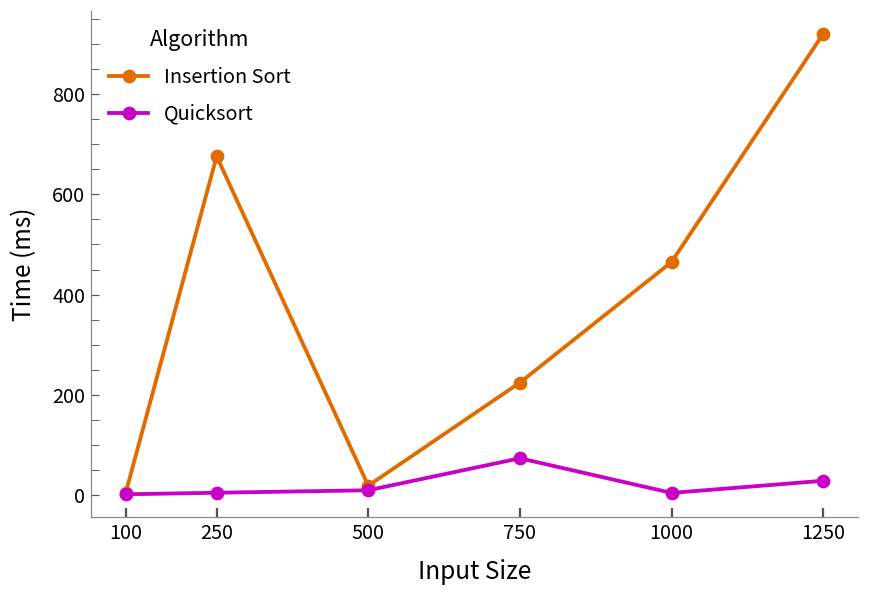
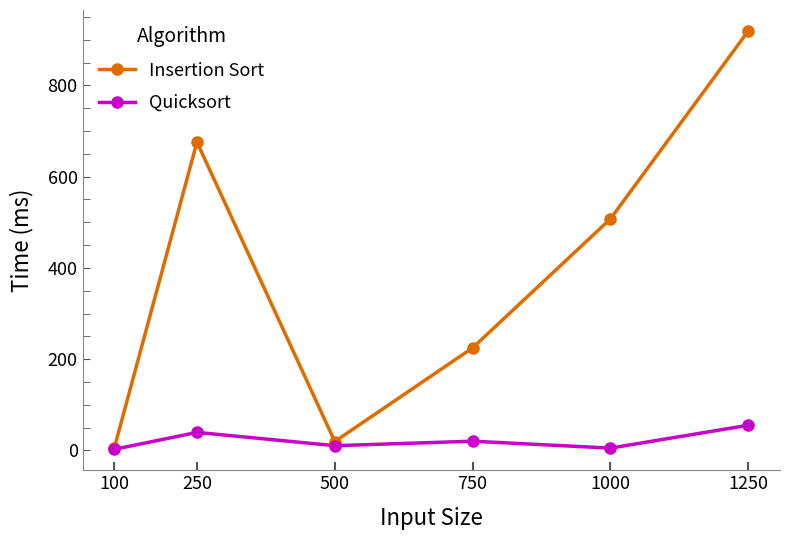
  {
    "Insertion Sort": {
      "250": 680,
      "500": 20,
      "750": 220,
-     "1000": 460,
+     "1000": 510,
      "1250": 920
    },
    "Quicksort": {
-     "250": 10,
+     "250": 40,
      "500": 10,
-     "750": 70,
+     "750": 20,
      "1000": 10,
-     "1250": 30
+     "1250": 60
    }
  }
